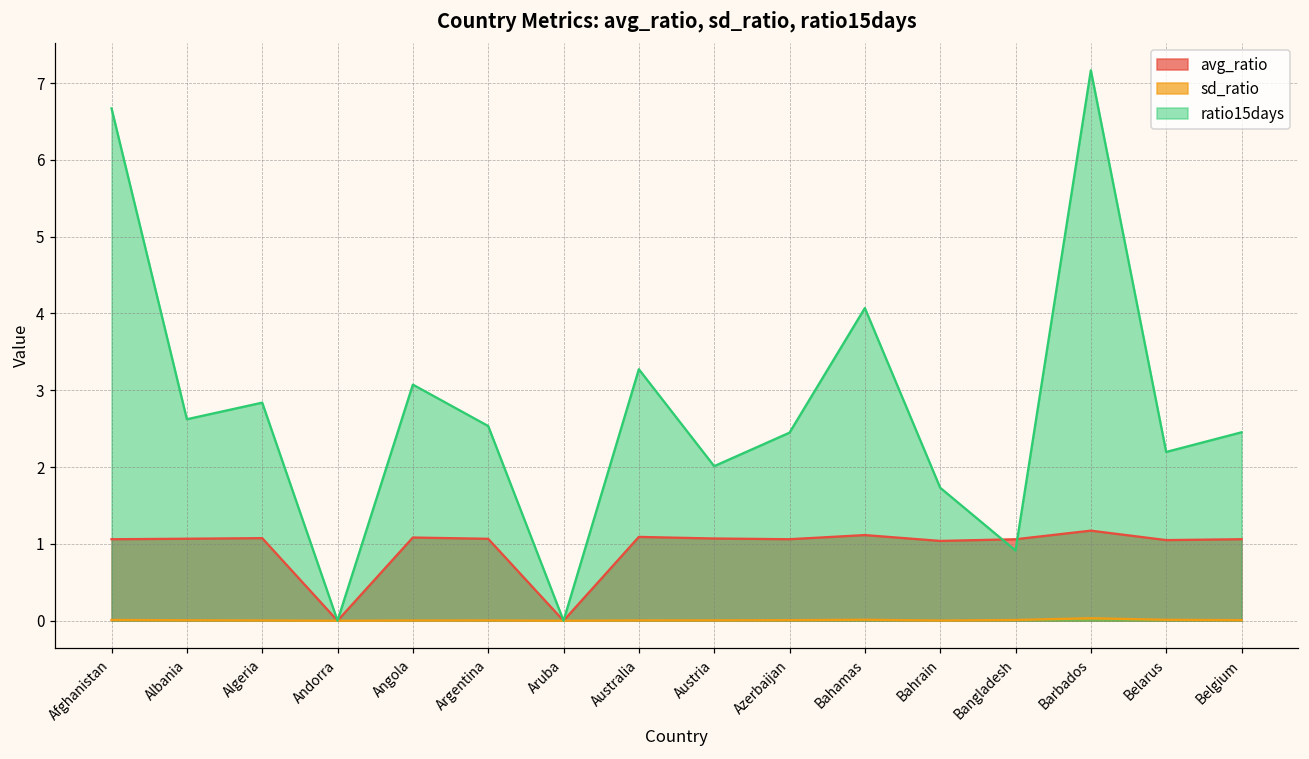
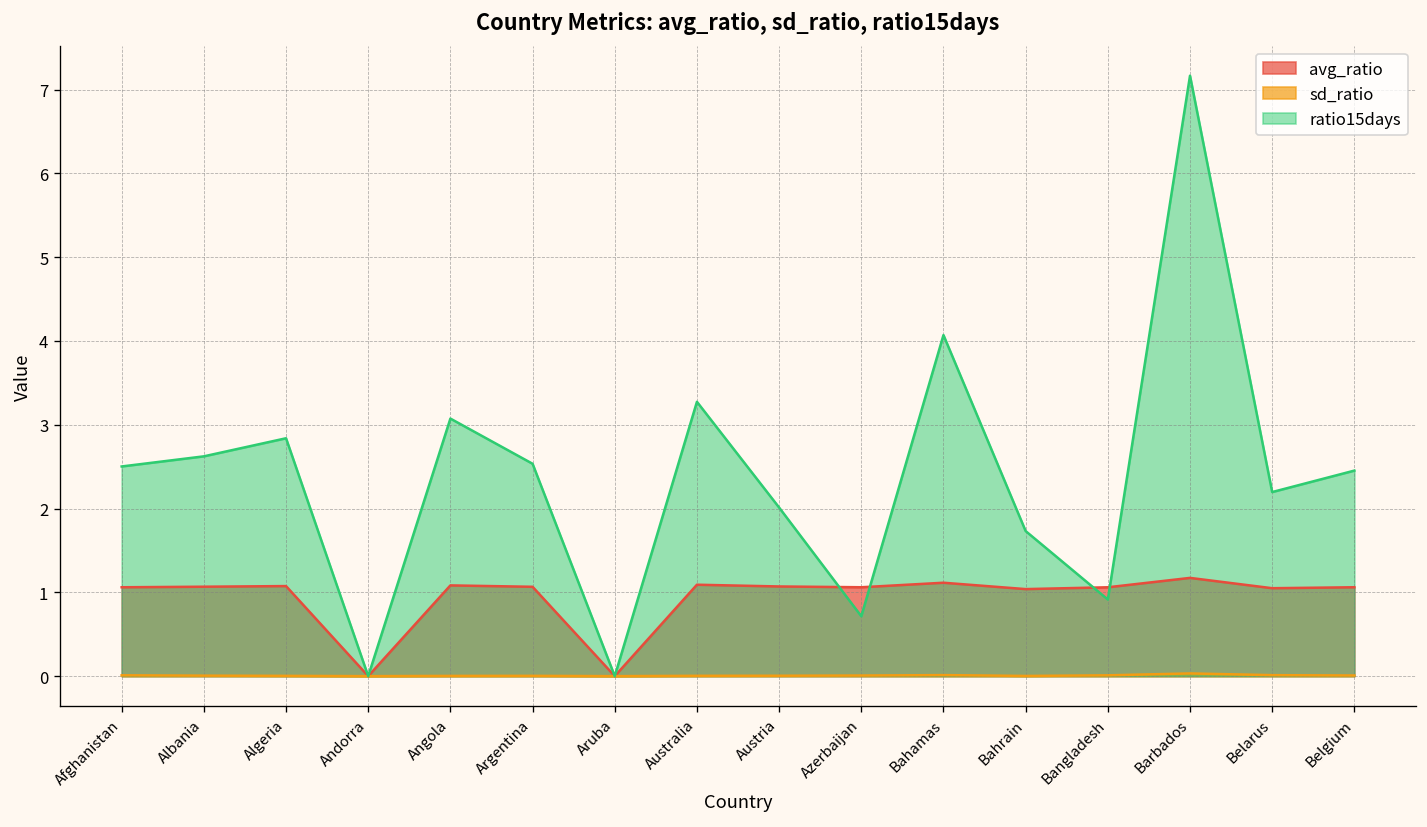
  {
    "avg_ratio": {
      "Afghanistan": 1.1,
      "Albania": 1.1,
      "Algeria": 1.1,
      "Angola": 1.1,
      "Argentina": 1.1,
      "Australia": 1.1,
      "Austria": 1.1,
      "Azerbaijan": 1.1,
      "Bahamas": 1.1,
      "Bahrain": 1.0,
      "Bangladesh": 1.1,
      "Barbados": 1.2,
      "Belarus": 1.0,
      "Belgium": 1.1
    },
    "sd_ratio": {
      "Afghanistan": 0.0,
      "Albania": 0.0,
      "Algeria": 0.0,
      "Angola": 0.0,
      "Argentina": 0.0,
      "Australia": 0.0,
      "Austria": 0.0,
      "Azerbaijan": 0.0,
      "Bahamas": 0.0,
      "Bahrain": 0.0,
      "Bangladesh": 0.0,
      "Barbados": 0.0,
      "Belarus": 0.0,
      "Belgium": 0.0
    },
    "ratio15days": {
-     "Afghanistan": 6.7,
+     "Afghanistan": 2.5,
      "Albania": 2.6,
      "Algeria": 2.8,
      "Angola": 3.1,
      "Argentina": 2.5,
      "Australia": 3.3,
      "Austria": 2.0,
-     "Azerbaijan": 2.4,
+     "Azerbaijan": 0.7,
      "Bahamas": 4.1,
      "Bahrain": 1.7,
      "Bangladesh": 0.9,
      "Barbados": 7.2,
      "Belarus": 2.2,
      "Belgium": 2.5
    }
  }
